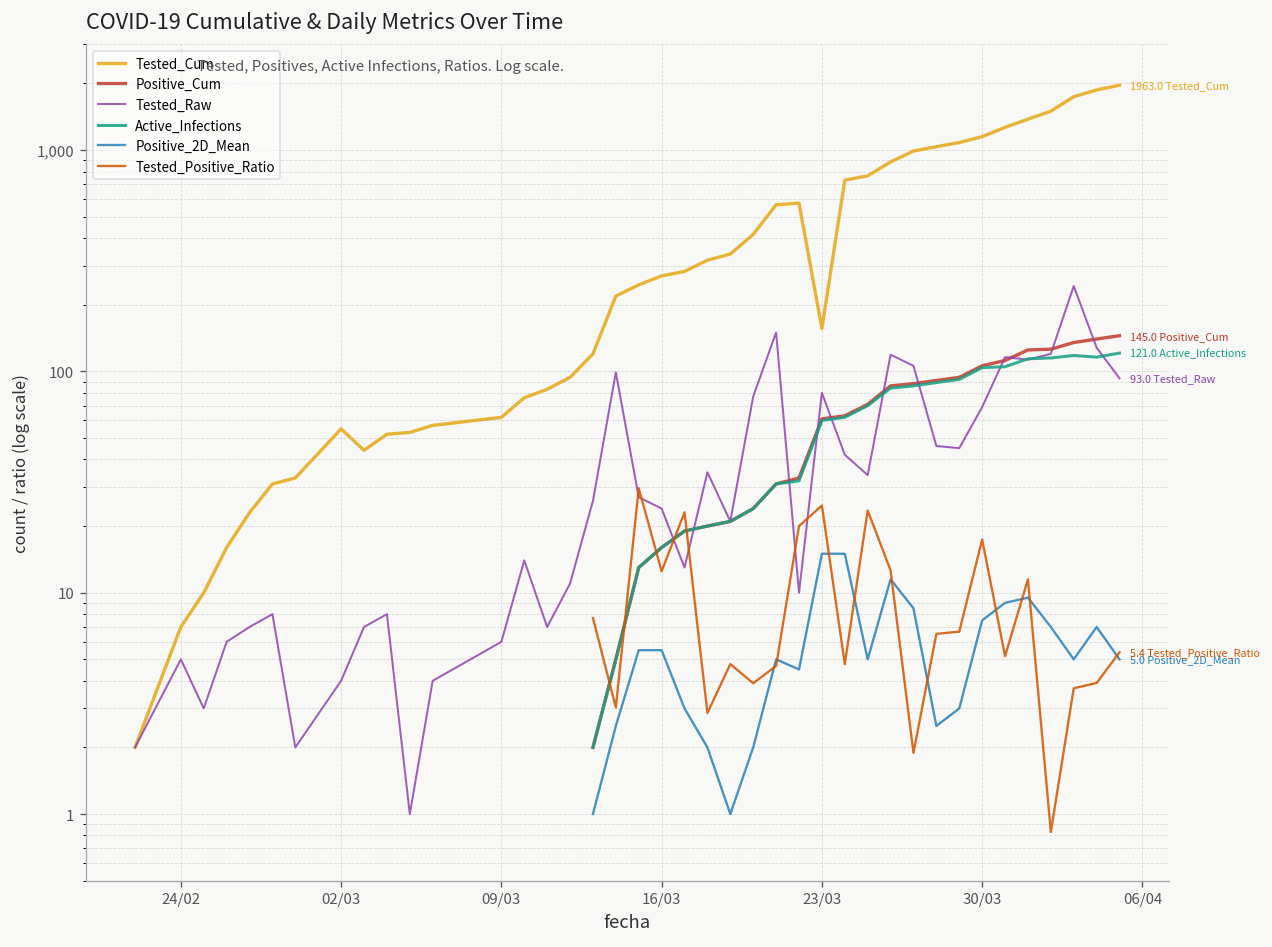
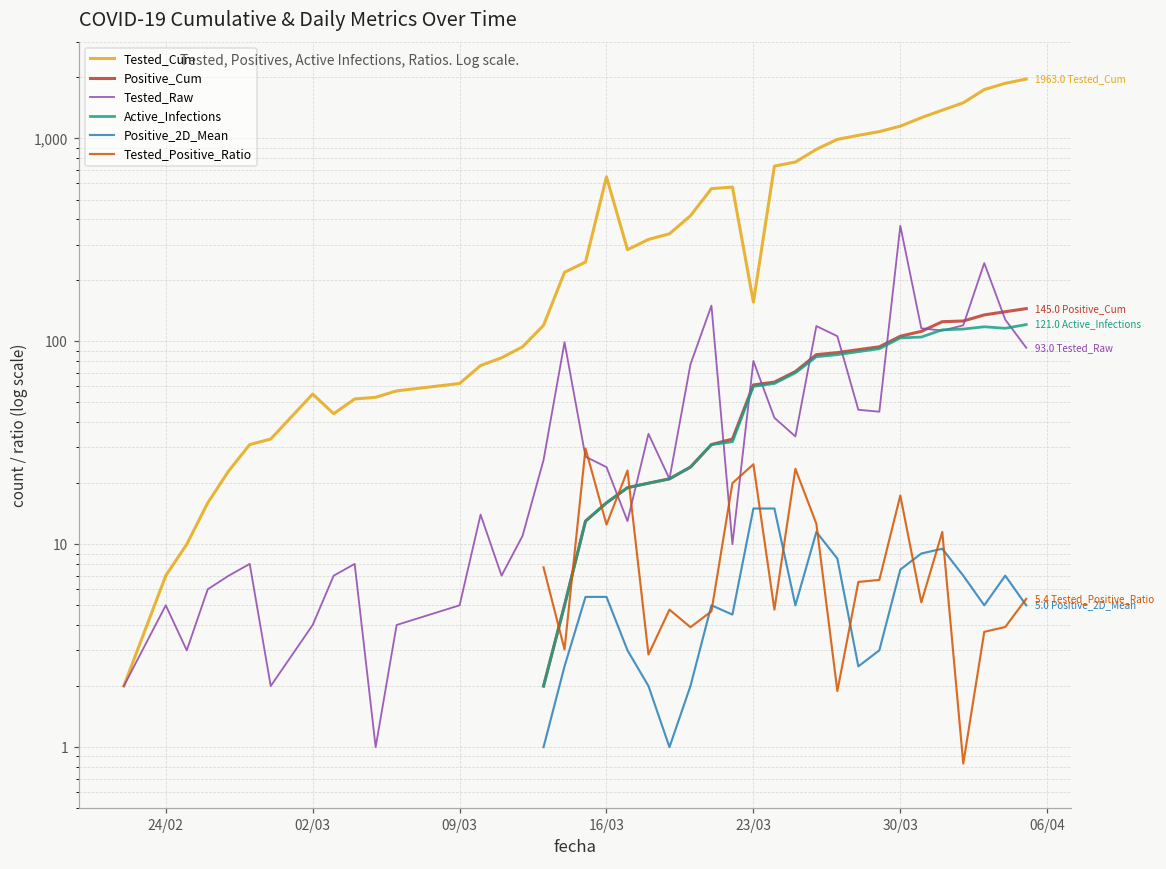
  {
    "Tested_Cum": {
      "24/02": "7",
      "02/03": "55",
      "09/03": "62",
-     "16/03": "270",
+     "16/03": "650",
      "23/03": "160",
      "30/03": "1,200"
    },
    "Tested_Raw": {
      "24/02": "5",
      "02/03": "4",
-     "09/03": "6",
+     "09/03": "5",
      "16/03": "24",
      "23/03": "80",
-     "30/03": "69"
+     "30/03": "370"
    },
    "Positive_2D_Mean": {
      "16/03": "5.5",
      "23/03": "15",
      "30/03": "7.5"
    }
  }
